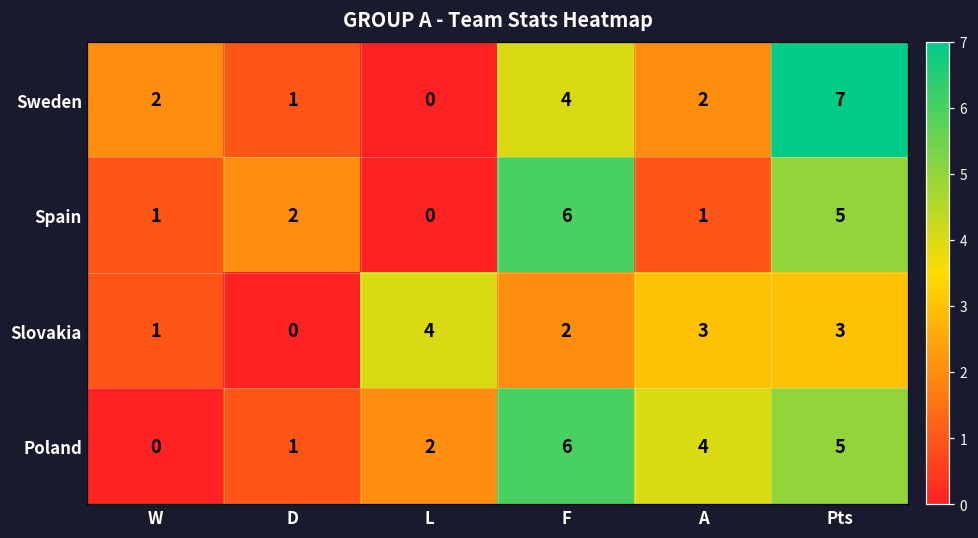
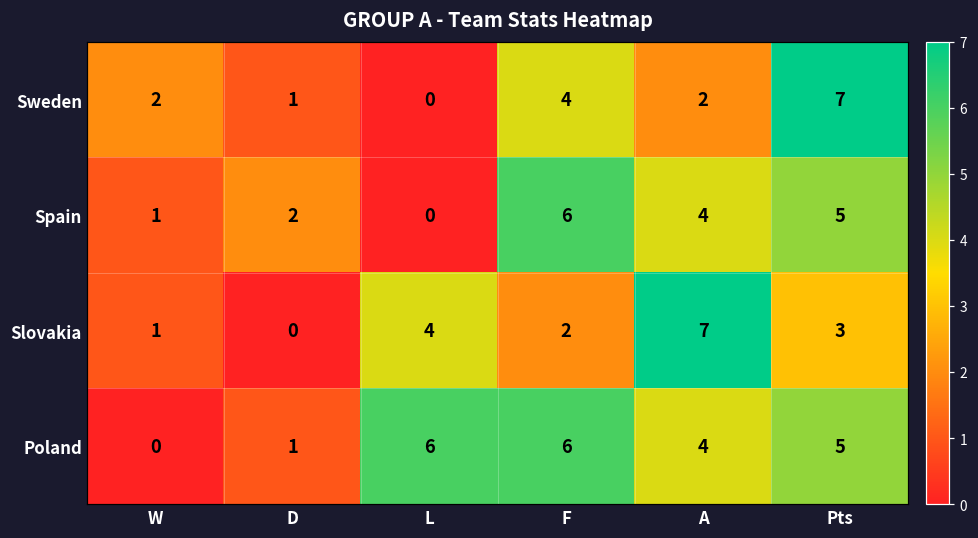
  {
    "Sweden": {
      "W": 2,
      "D": 1,
      "L": 0,
      "F": 4,
      "A": 2,
      "Pts": 7
    },
    "Spain": {
      "W": 1,
      "D": 2,
      "L": 0,
      "F": 6,
-     "A": 1,
+     "A": 4,
      "Pts": 5
    },
    "Slovakia": {
      "W": 1,
      "D": 0,
      "L": 4,
      "F": 2,
-     "A": 3,
+     "A": 7,
      "Pts": 3
    },
    "Poland": {
      "W": 0,
      "D": 1,
-     "L": 2,
+     "L": 6,
      "F": 6,
      "A": 4,
      "Pts": 5
    }
  }
